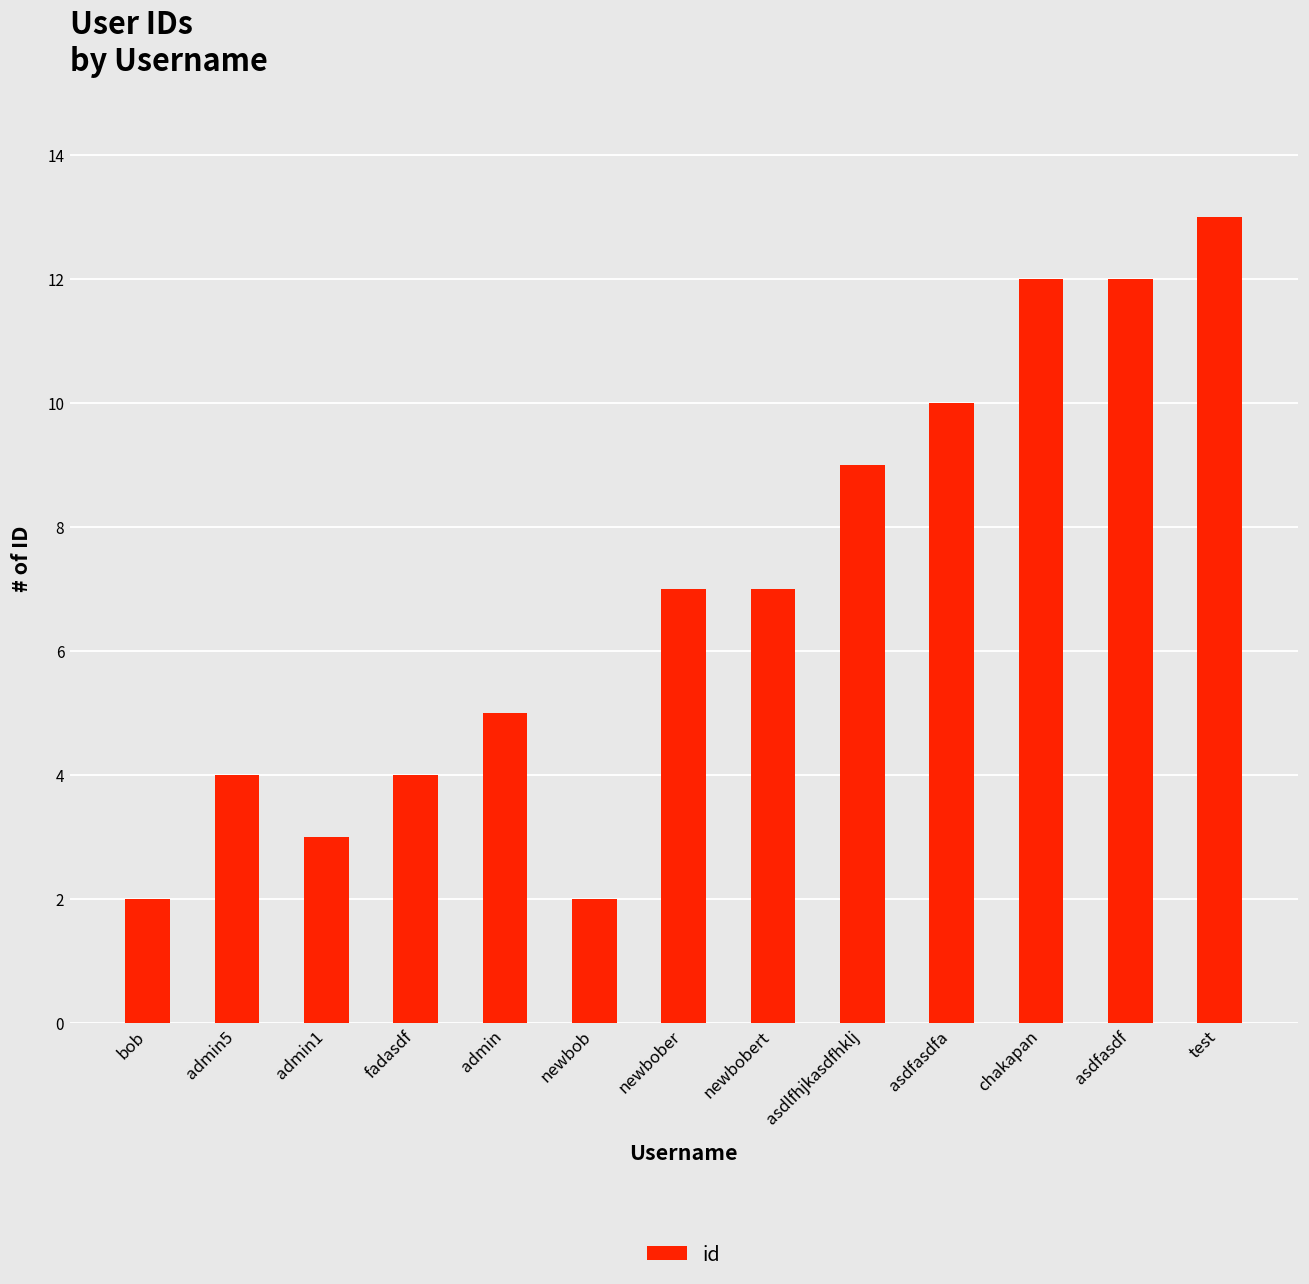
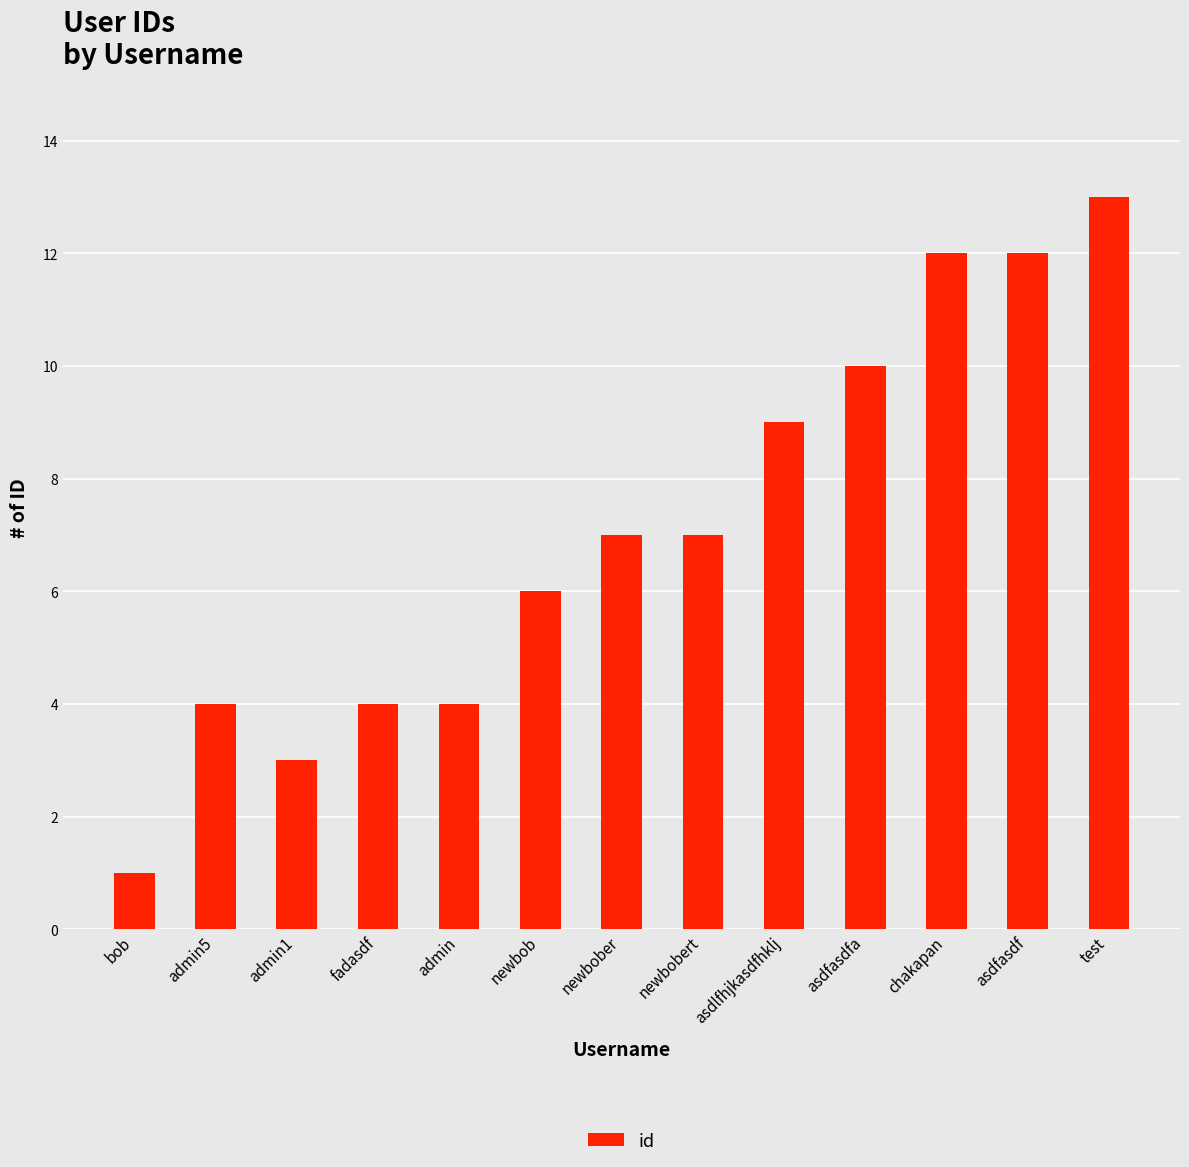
  {
-   "bob": 2,
+   "bob": 1,
    "admin5": 4,
    "admin1": 3,
    "fadasdf": 4,
-   "admin": 5,
-   "newbob": 2,
+   "admin": 4,
+   "newbob": 6,
    "newbober": 7,
    "newbobert": 7,
    "asdlfhjkasdfhklj": 9,
    "asdfasdfa": 10,
    "chakapan": 12,
    "asdfasdf": 12,
    "test": 13
  }
